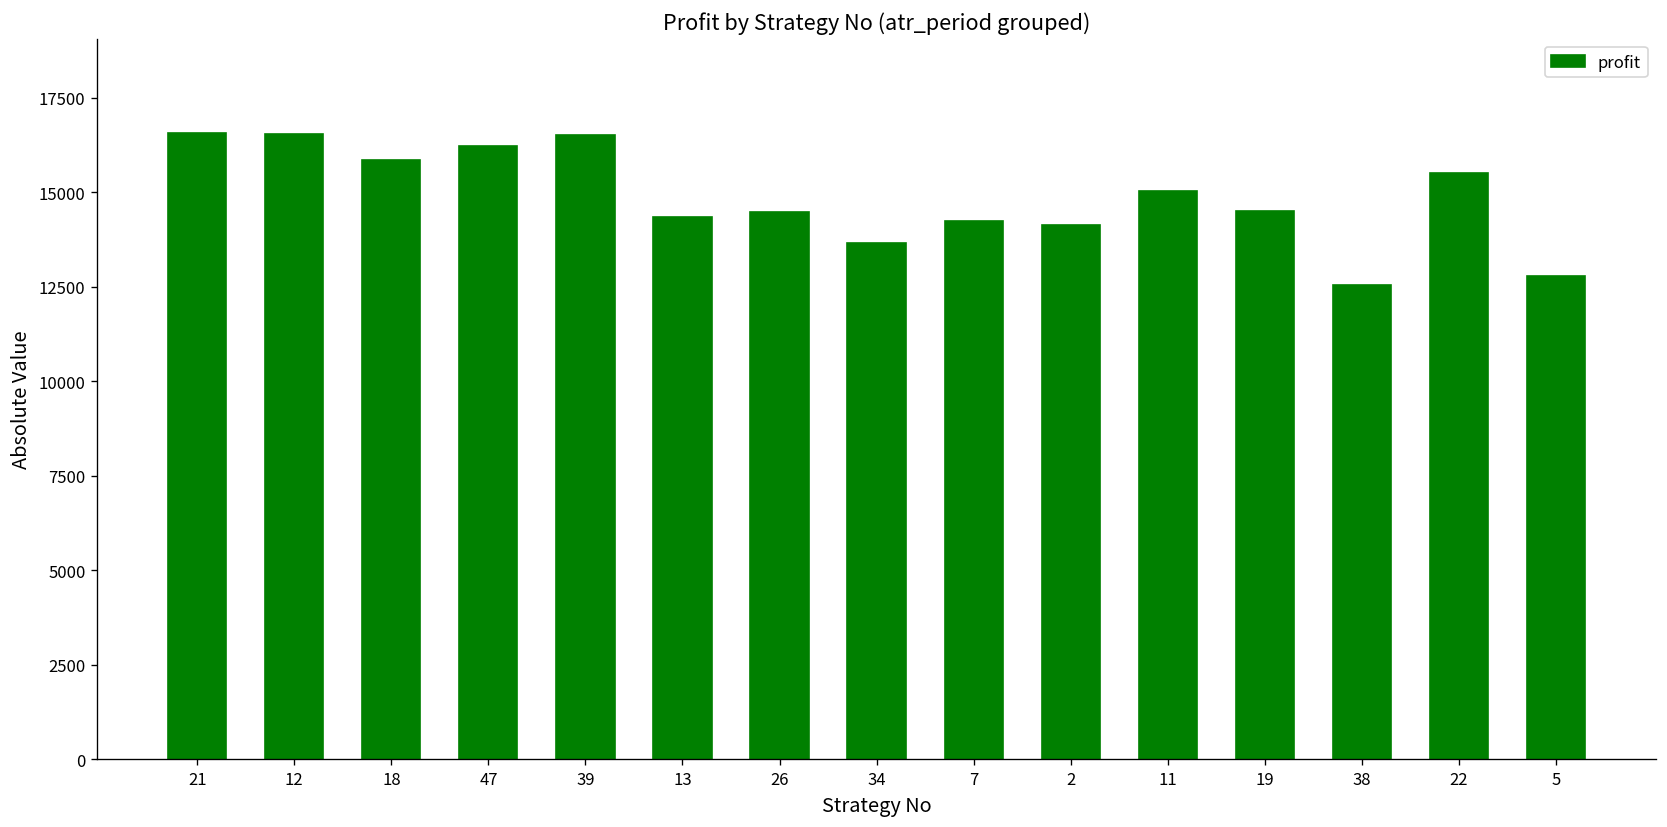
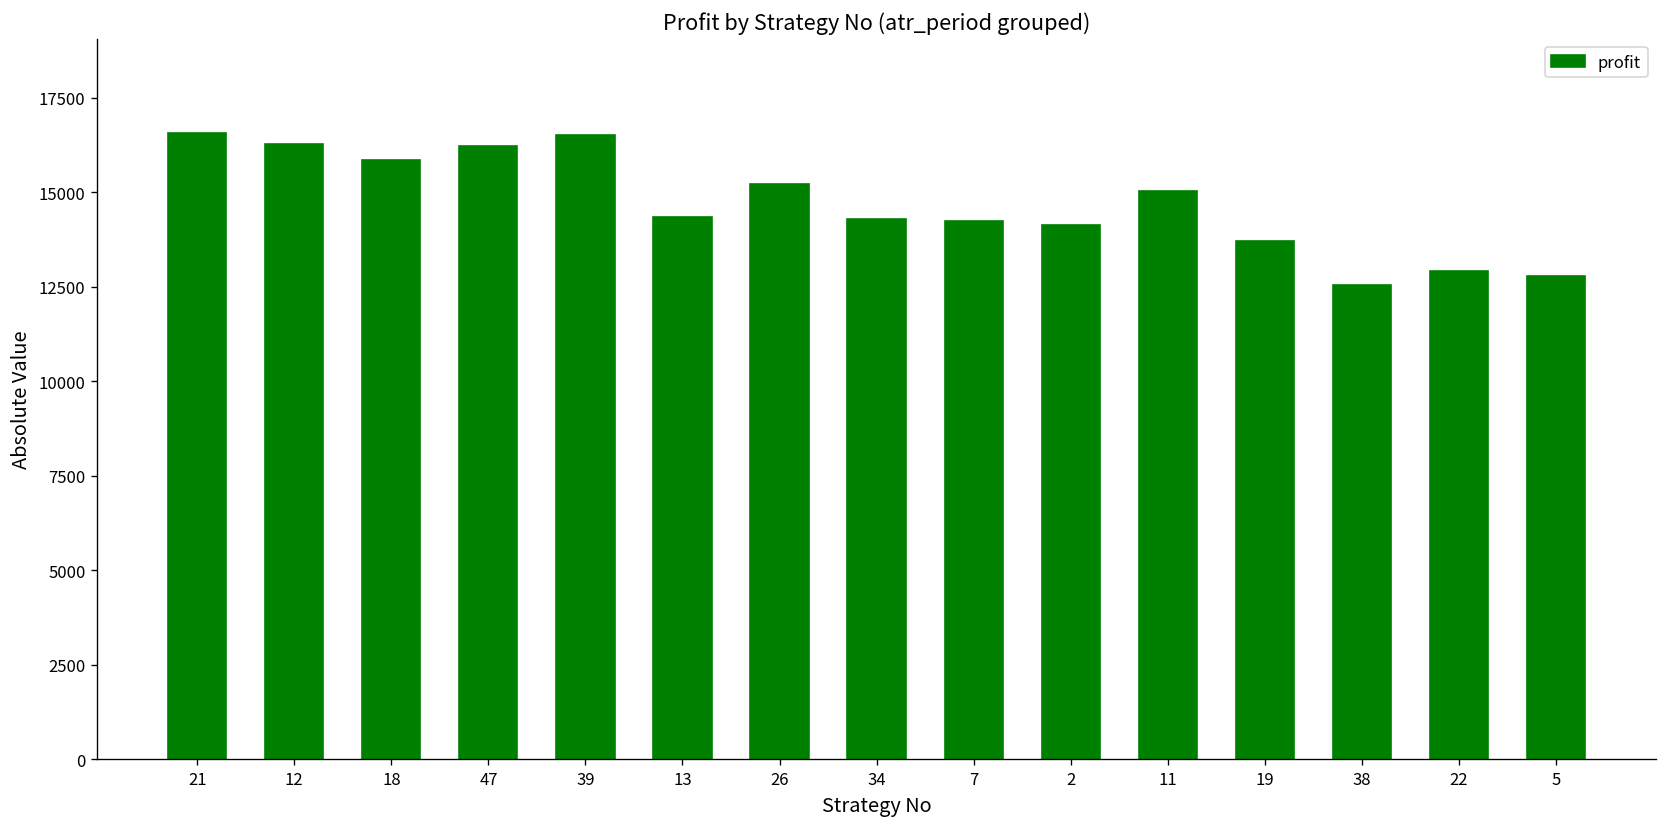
  {
    "21": 16600,
-   "12": 16500,
+   "12": 16300,
    "18": 15900,
    "47": 16200,
    "39": 16500,
    "13": 14300,
-   "26": 14500,
-   "34": 13700,
+   "26": 15200,
+   "34": 14300,
    "7": 14200,
    "2": 14100,
    "11": 15000,
-   "19": 14500,
+   "19": 13700,
    "38": 12500,
-   "22": 15500,
+   "22": 12900,
    "5": 12800
  }
